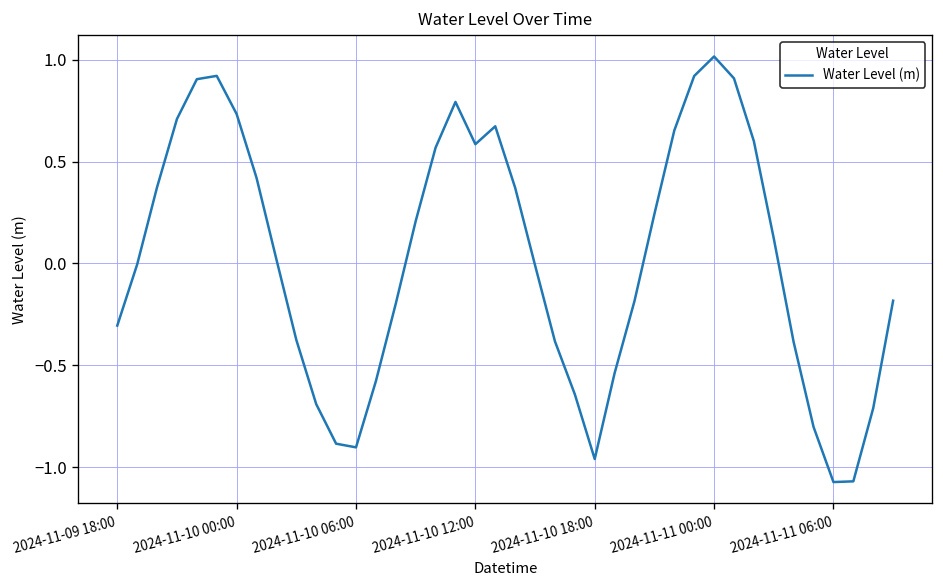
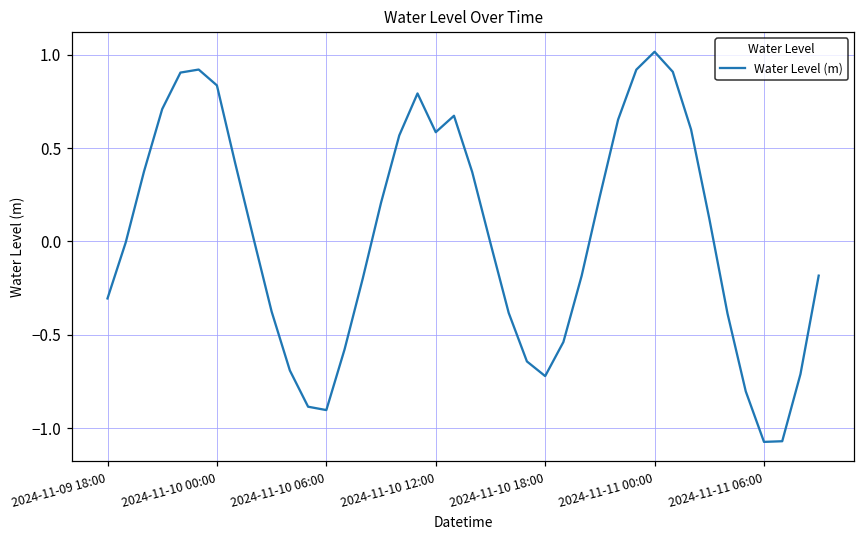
  {
    "2024-11-09 18:00": -0.31,
-   "2024-11-10 00:00": 0.73,
+   "2024-11-10 00:00": 0.84,
    "2024-11-10 06:00": -0.90,
    "2024-11-10 12:00": 0.59,
-   "2024-11-10 18:00": -0.96,
+   "2024-11-10 18:00": -0.72,
    "2024-11-11 00:00": 1.02,
    "2024-11-11 06:00": -1.07
  }
